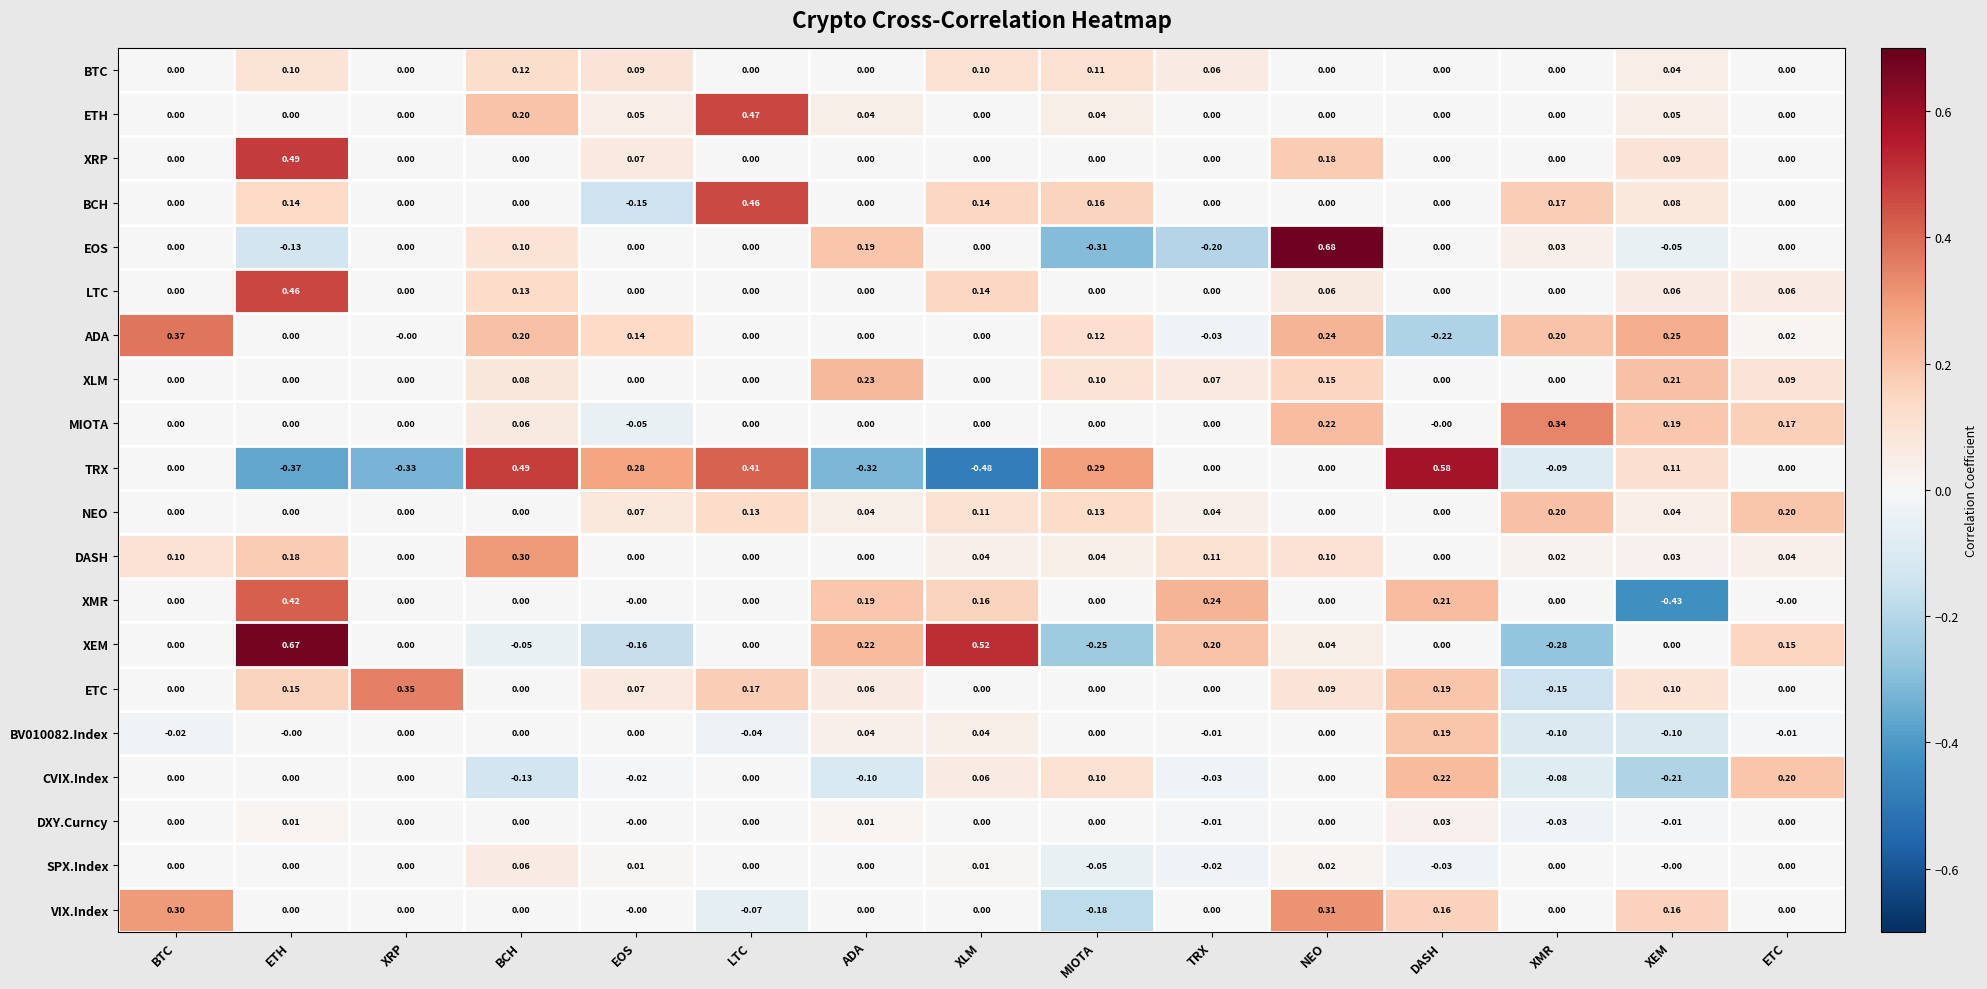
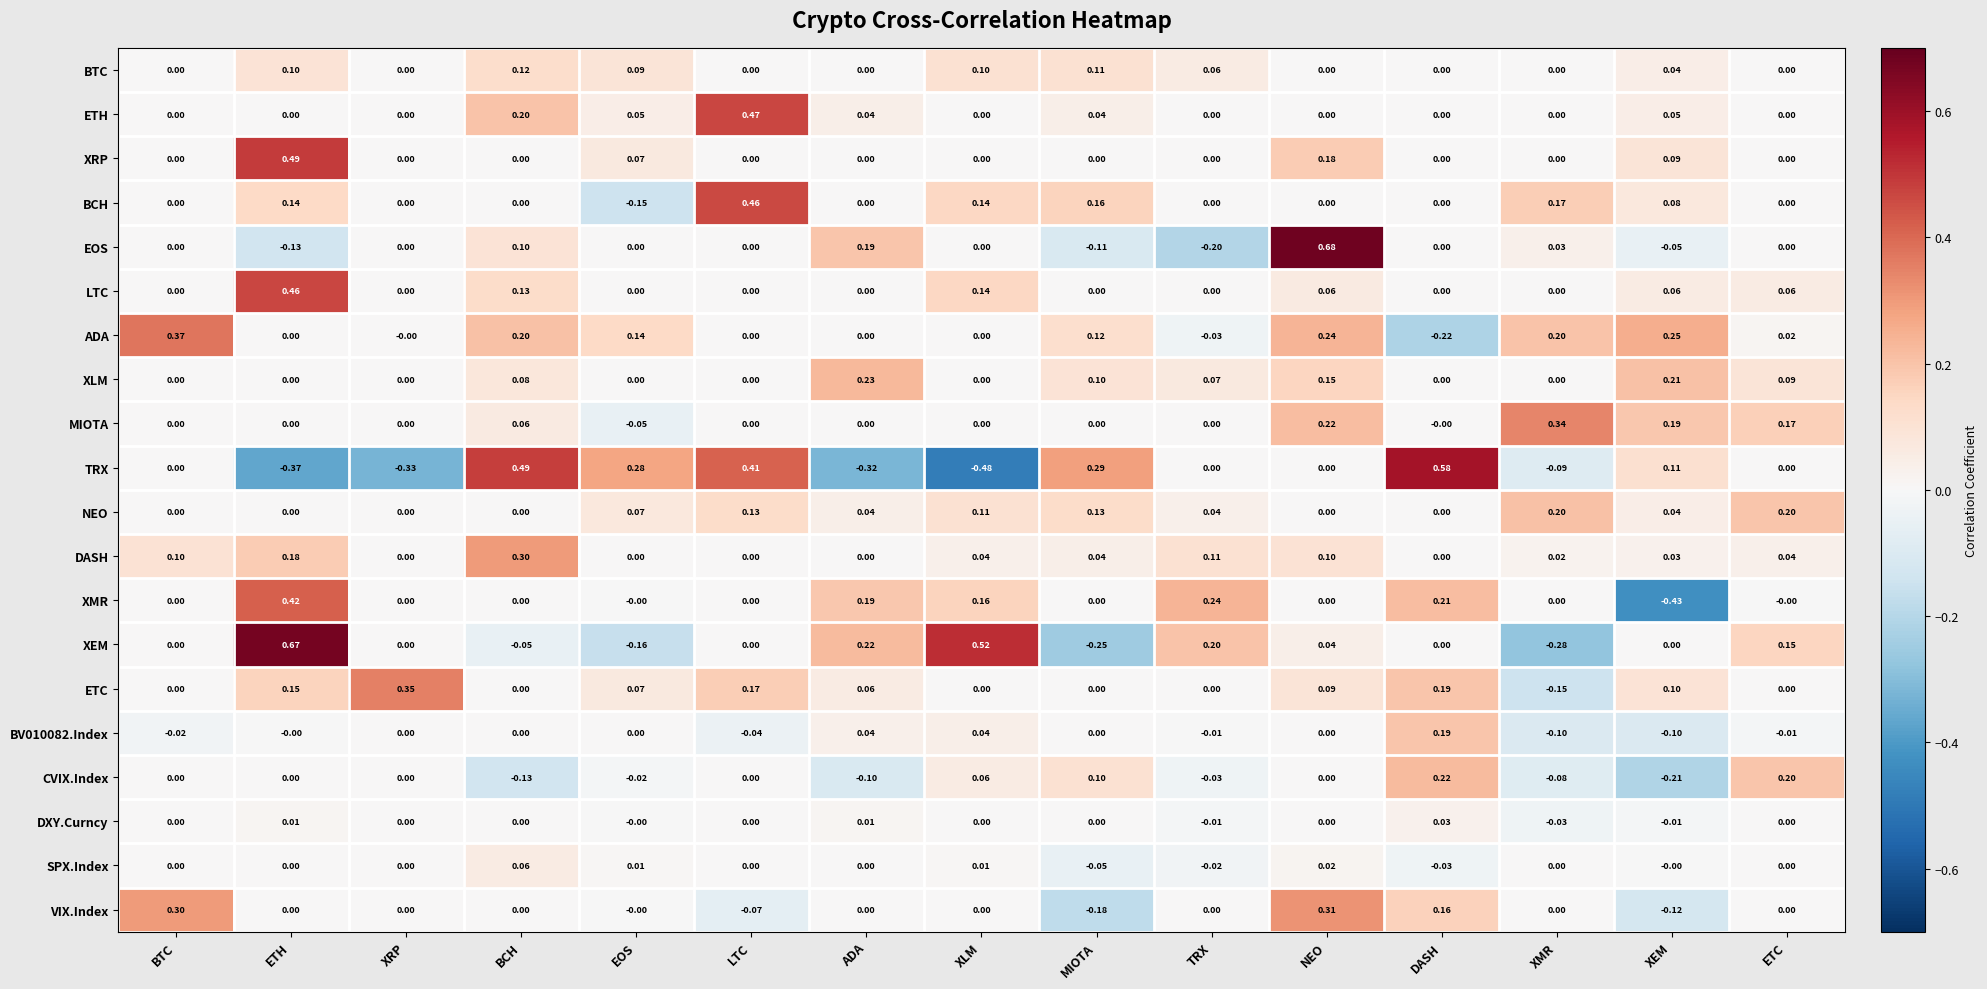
  {
    "EOS": {
      "BTC": 0.00,
      "ETH": -0.13,
      "XRP": 0.00,
      "BCH": 0.10,
      "EOS": 0.00,
      "LTC": 0.00,
      "ADA": 0.19,
      "XLM": 0.00,
-     "MIOTA": -0.31,
+     "MIOTA": -0.11,
      "TRX": -0.20,
      "NEO": 0.68,
      "DASH": 0.00,
      "XMR": 0.03,
      "XEM": -0.05,
      "ETC": 0.00
    },
    "VIX.Index": {
      "BTC": 0.30,
      "ETH": 0.00,
      "XRP": 0.00,
      "BCH": 0.00,
      "EOS": -0.00,
      "LTC": -0.07,
      "ADA": 0.00,
      "XLM": 0.00,
      "MIOTA": -0.18,
      "TRX": 0.00,
      "NEO": 0.31,
      "DASH": 0.16,
      "XMR": 0.00,
-     "XEM": 0.16,
+     "XEM": -0.12,
      "ETC": 0.00
    }
  }
